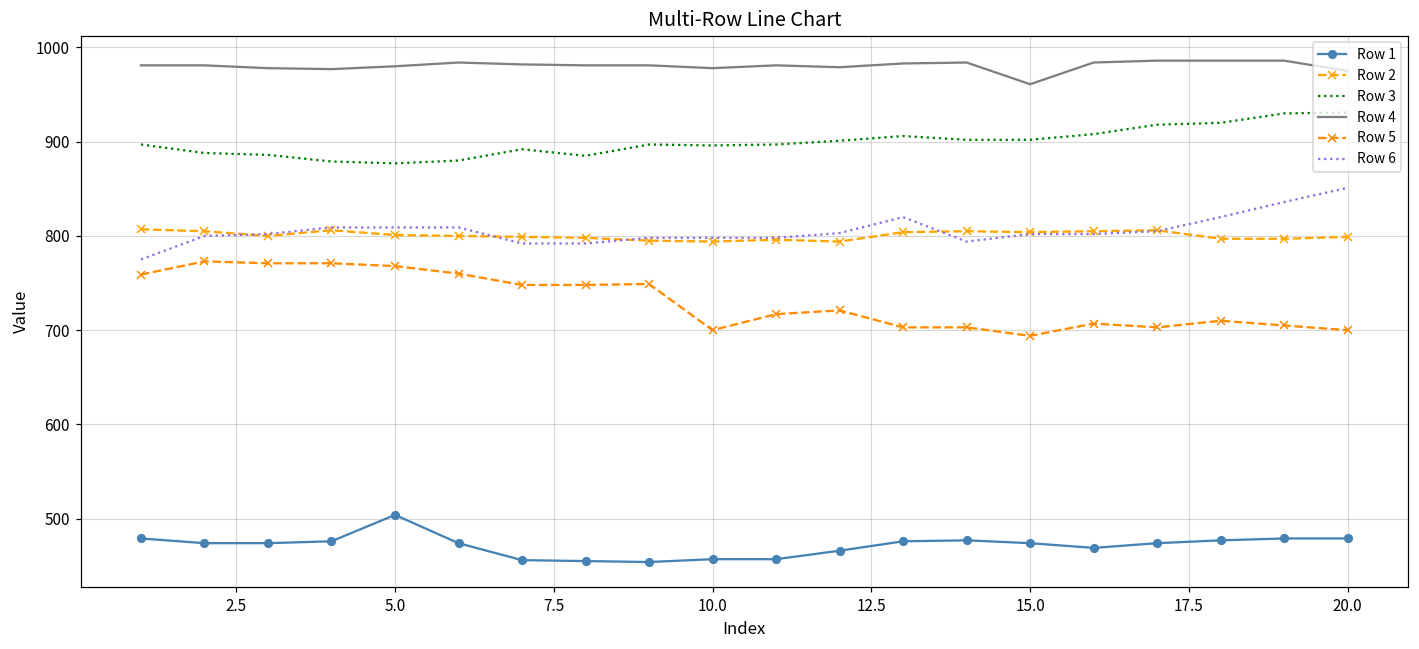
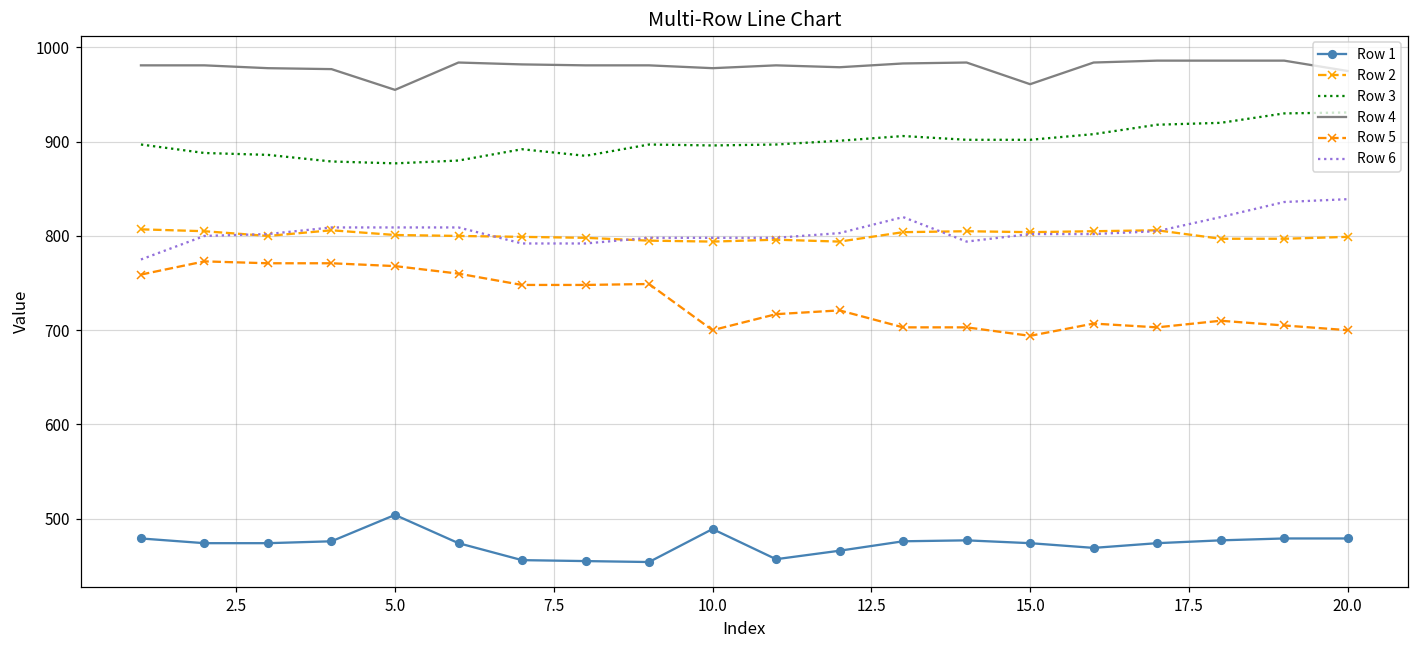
  {
    "Row 1": {
      "5.0": 500,
-     "10.0": 460,
+     "10.0": 490,
      "15.0": 470,
      "20.0": 480
    },
    "Row 3": {
      "5.0": 880,
      "10.0": 900,
      "15.0": 900
    },
    "Row 4": {
-     "5.0": 980,
+     "5.0": 960,
      "10.0": 980,
      "15.0": 960
    },
    "Row 6": {
      "5.0": 810,
      "10.0": 800,
-     "20.0": 850
+     "20.0": 840
    }
  }
